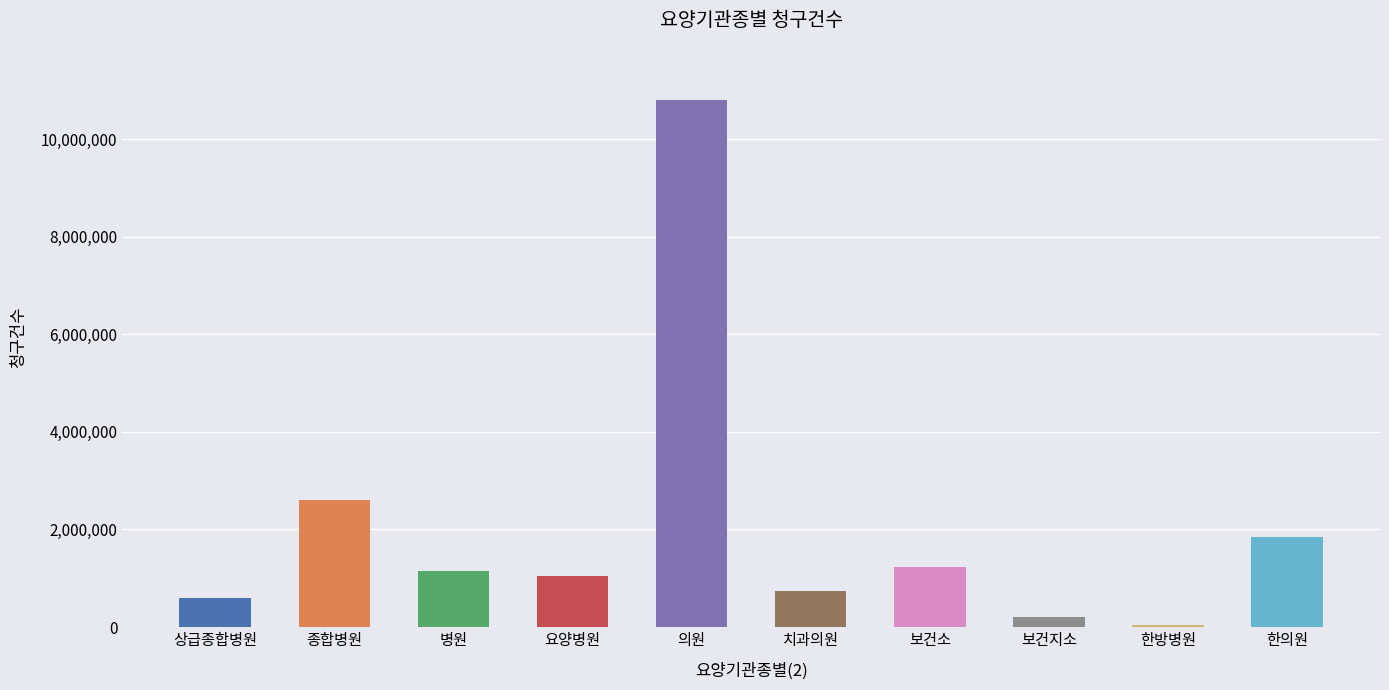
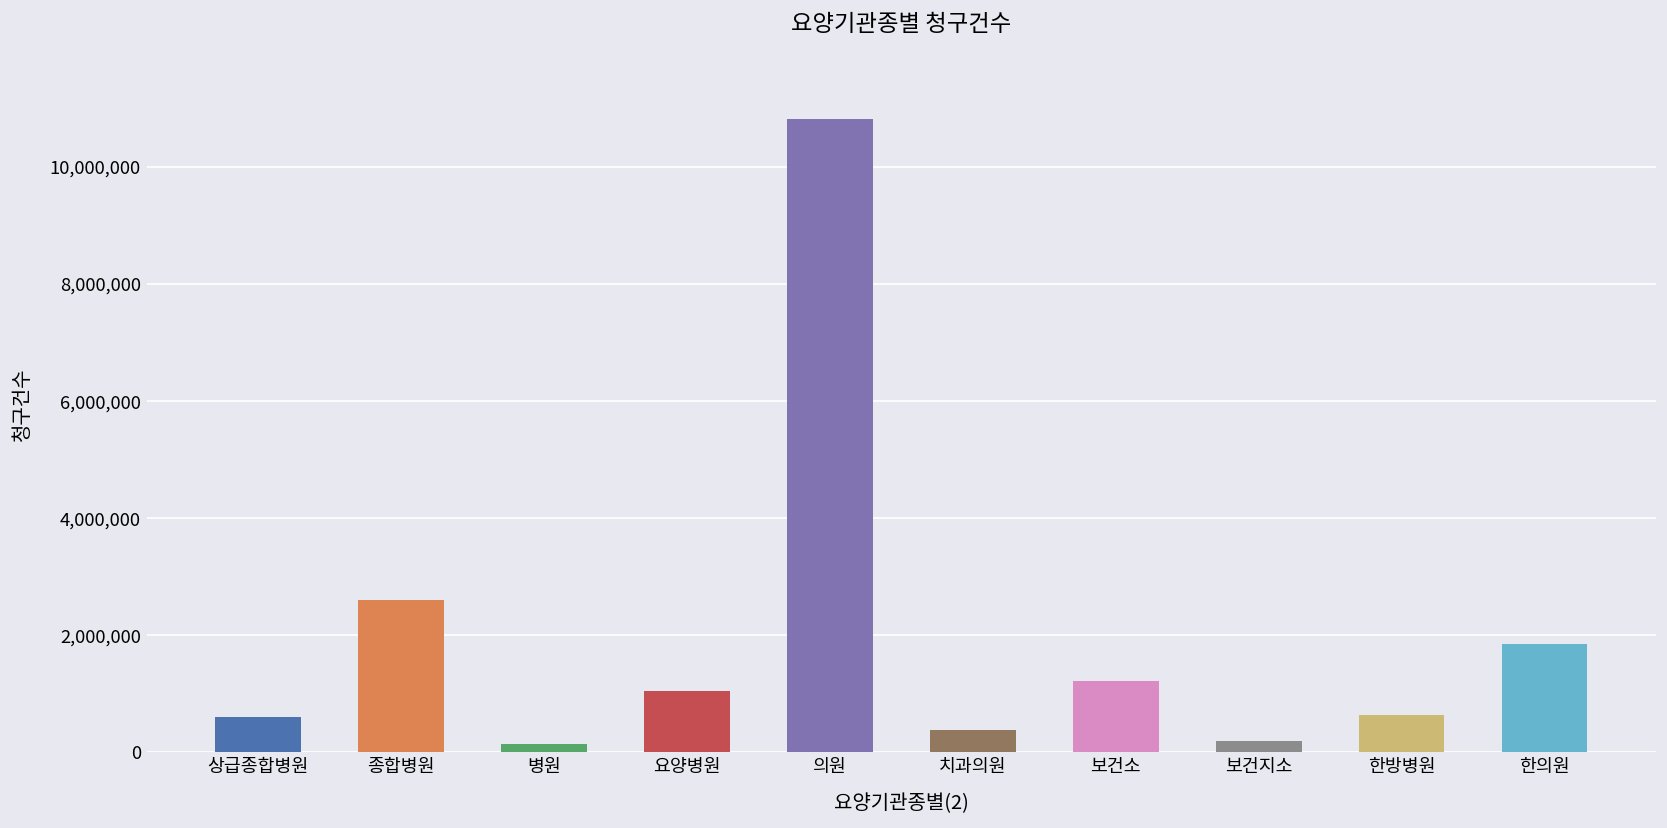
  {
    "상급종합병원": "600,000",
    "종합병원": "2,600,000",
-   "병원": "1,200,000",
+   "병원": "100,000",
    "요양병원": "1,100,000",
    "의원": "10,800,000",
-   "치과의원": "700,000",
+   "치과의원": "400,000",
    "보건소": "1,200,000",
    "보건지소": "200,000",
-   "한방병원": "0",
+   "한방병원": "600,000",
    "한의원": "1,800,000"
  }
